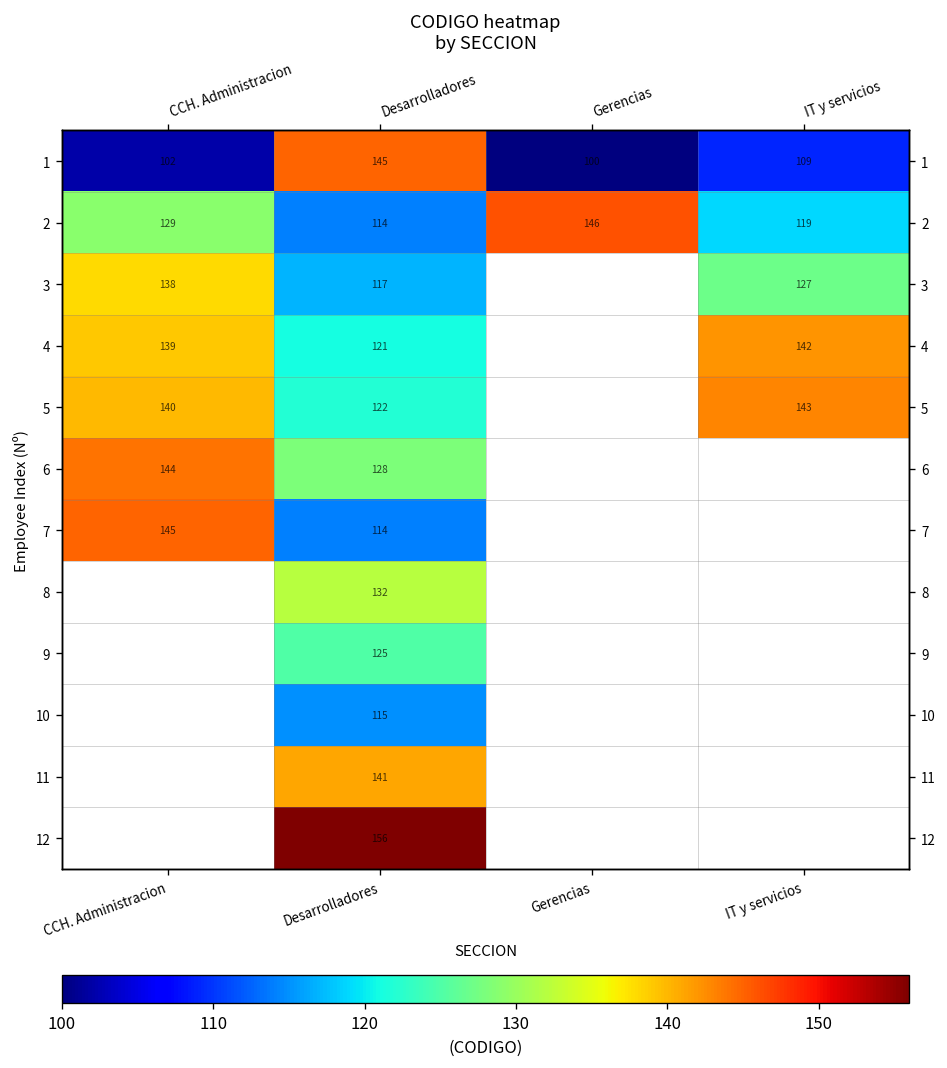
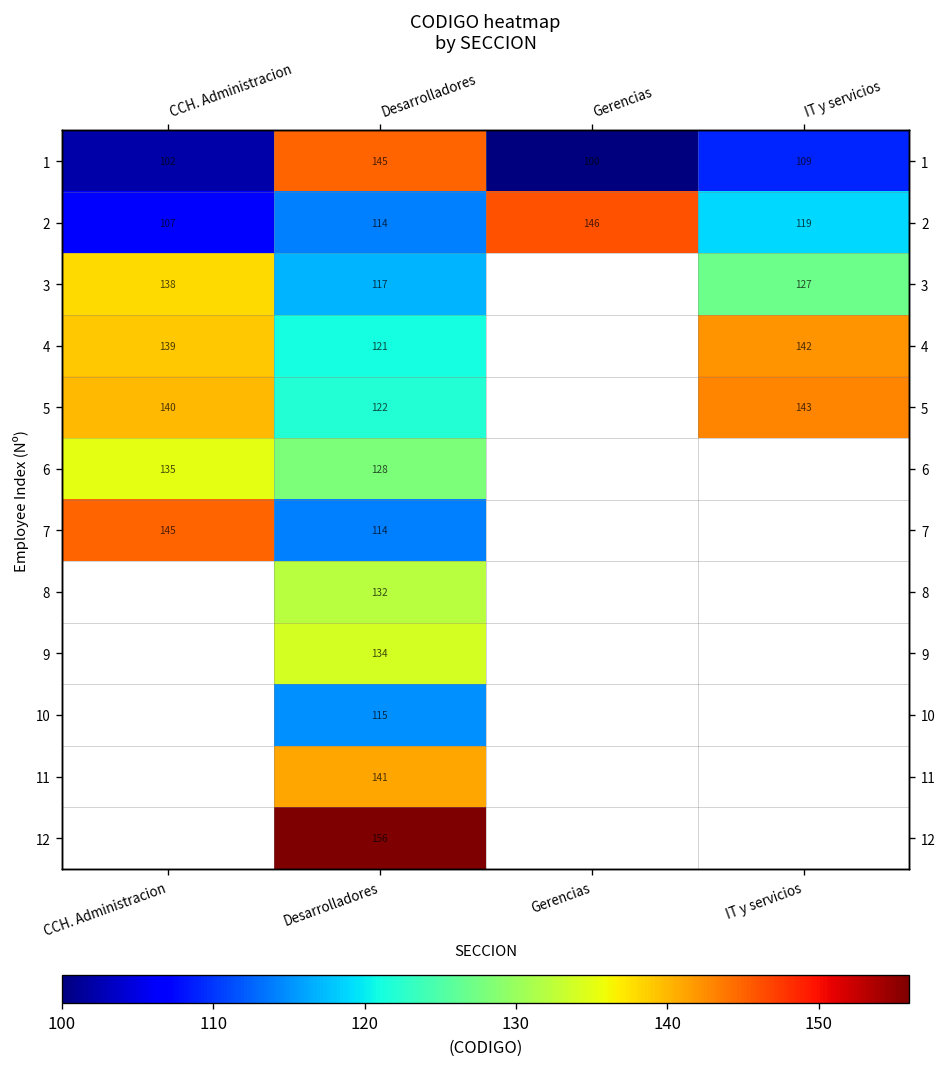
  {
    "1": {
      "CCH. Administracion": 102,
      "Desarrolladores": 145,
      "Gerencias": 100,
      "IT y servicios": 109
    },
    "2": {
-     "CCH. Administracion": 129,
+     "CCH. Administracion": 107,
      "Desarrolladores": 114,
      "Gerencias": 146,
      "IT y servicios": 119
    },
    "3": {
      "CCH. Administracion": 138,
      "Desarrolladores": 117,
      "IT y servicios": 127
    },
    "4": {
      "CCH. Administracion": 139,
      "Desarrolladores": 121,
      "IT y servicios": 142
    },
    "5": {
      "CCH. Administracion": 140,
      "Desarrolladores": 122,
      "IT y servicios": 143
    },
    "6": {
-     "CCH. Administracion": 144,
+     "CCH. Administracion": 135,
      "Desarrolladores": 128
    },
    "7": {
      "CCH. Administracion": 145,
      "Desarrolladores": 114
    },
    "8": {
      "Desarrolladores": 132
    },
    "9": {
-     "Desarrolladores": 125
+     "Desarrolladores": 134
    },
    "10": {
      "Desarrolladores": 115
    },
    "11": {
      "Desarrolladores": 141
    },
    "12": {
      "Desarrolladores": 156
    }
  }
